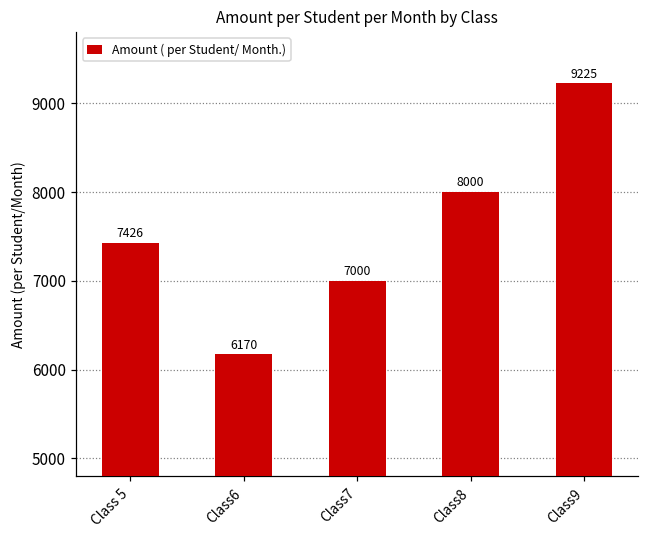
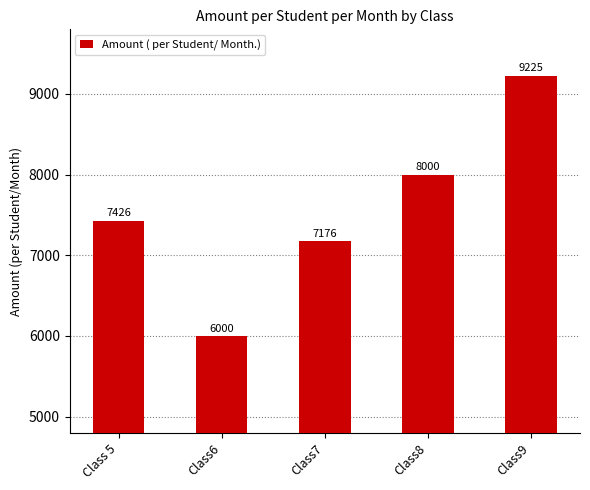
  {
    "Class 5": 7426,
-   "Class6": 6170,
-   "Class7": 7000,
+   "Class6": 6000,
+   "Class7": 7176,
    "Class8": 8000,
    "Class9": 9225
  }
